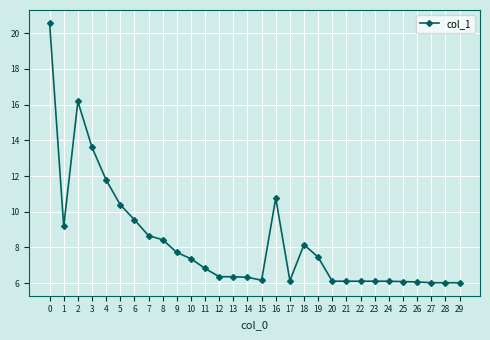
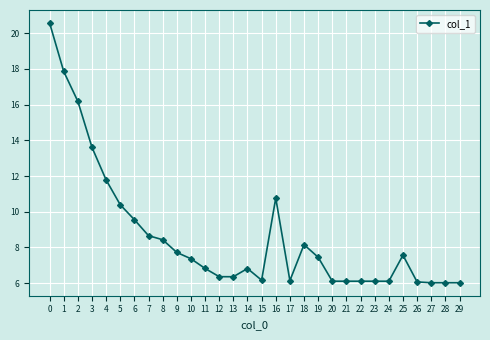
  {
    "0": 20.6,
-   "1": 9.2,
+   "1": 17.9,
    "2": 16.2,
    "3": 13.6,
    "4": 11.8,
    "5": 10.4,
    "6": 9.6,
    "7": 8.7,
    "8": 8.4,
    "9": 7.7,
    "10": 7.4,
    "11": 6.8,
    "12": 6.4,
    "13": 6.4,
-   "14": 6.3,
+   "14": 6.8,
    "15": 6.2,
    "16": 10.8,
    "17": 6.1,
    "18": 8.2,
    "19": 7.4,
    "20": 6.1,
    "21": 6.1,
    "22": 6.1,
    "23": 6.1,
    "24": 6.1,
-   "25": 6.1,
+   "25": 7.6,
    "26": 6.1,
    "27": 6.0,
    "28": 6.0,
    "29": 6.0
  }
